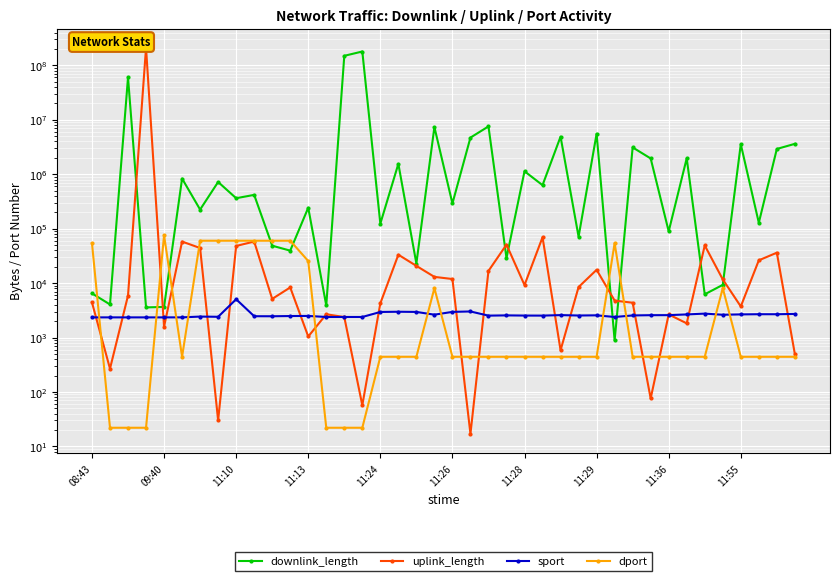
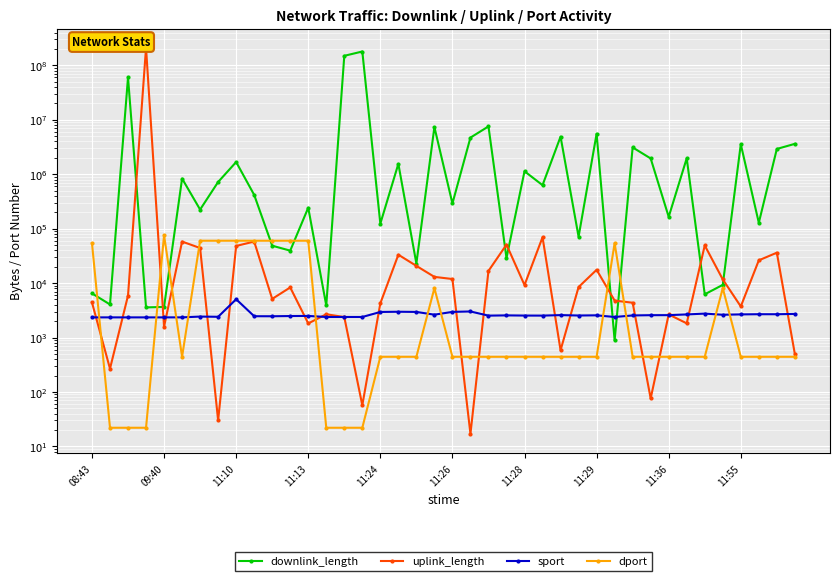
  {
    "downlink_length": {
      "08:43": 6000,
      "09:40": 4000,
-     "11:10": 400000,
+     "11:10": 1700000,
      "11:13": 200000,
      "11:24": 120000,
      "11:26": 300000,
      "11:28": 1100000,
      "11:29": 6000000,
-     "11:36": 90000,
+     "11:36": 170000,
      "11:55": 4000000
    },
    "uplink_length": {
      "08:43": 4000,
      "09:40": 1600,
      "11:10": 50000,
-     "11:13": 1000,
+     "11:13": 1800,
      "11:24": 4000,
      "11:26": 12000,
      "11:28": 9000,
      "11:29": 18000,
      "11:55": 4000
    },
    "sport": {
      "08:43": 2300,
      "09:40": 2300,
      "11:10": 5000,
      "11:13": 2000,
      "11:24": 3000,
      "11:26": 3000,
      "11:28": 3000,
      "11:29": 3000,
      "11:55": 3000
    },
    "dport": {
      "08:43": 50000,
      "09:40": 80000,
      "11:10": 60000,
-     "11:13": 30000,
+     "11:13": 60000,
      "11:24": 400,
      "11:26": 400,
      "11:28": 400,
      "11:29": 400,
      "11:36": 400,
      "11:55": 400
    }
  }
